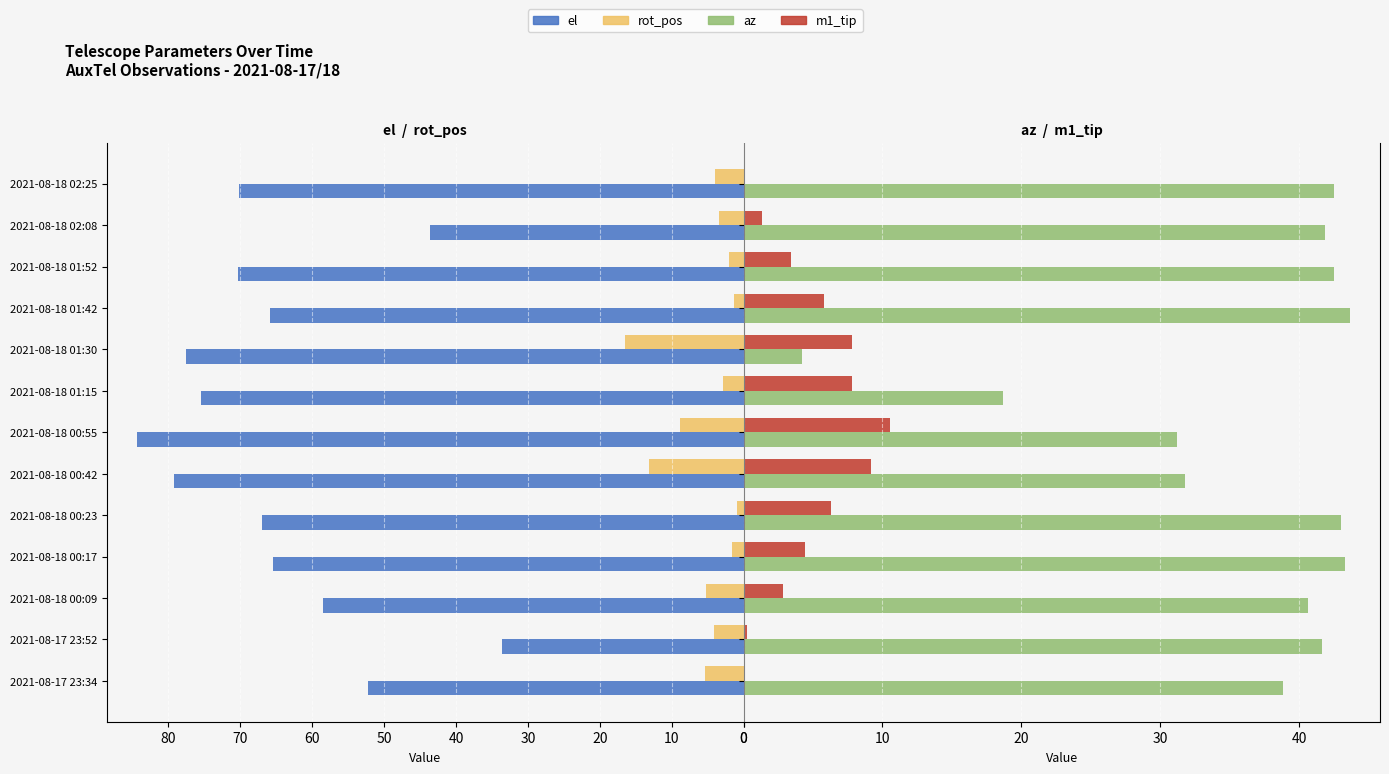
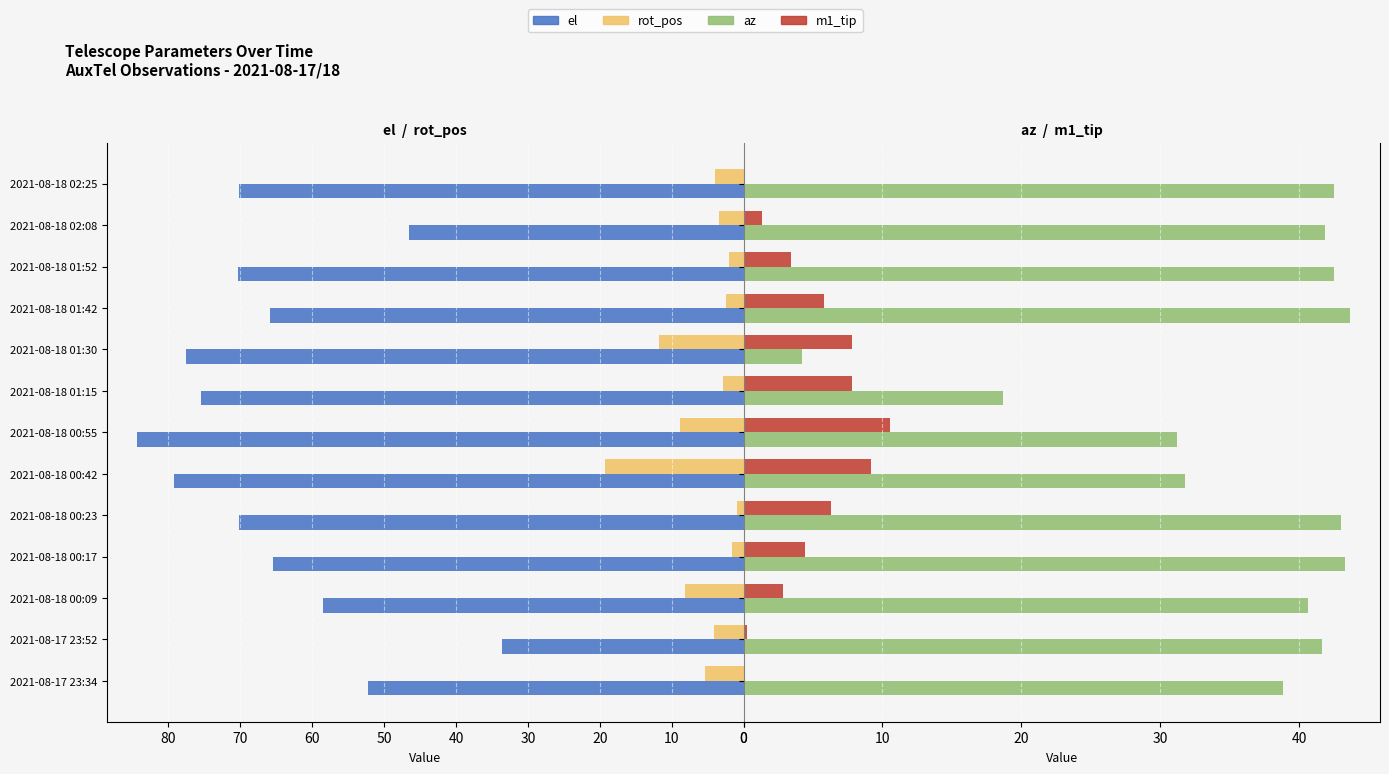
  {
    "el / rot_pos": {
      "el": {
        "2021-08-18 02:25": 70,
-       "2021-08-18 02:08": 44,
+       "2021-08-18 02:08": 46,
        "2021-08-18 01:52": 70,
        "2021-08-18 01:42": 66,
        "2021-08-18 01:30": 78,
        "2021-08-18 01:15": 75,
        "2021-08-18 00:55": 84,
        "2021-08-18 00:42": 79,
-       "2021-08-18 00:23": 67,
+       "2021-08-18 00:23": 70,
        "2021-08-18 00:17": 65,
        "2021-08-18 00:09": 59,
        "2021-08-17 23:52": 34,
        "2021-08-17 23:34": 52
      },
      "rot_pos": {
        "2021-08-18 02:25": 4,
        "2021-08-18 02:08": 3,
        "2021-08-18 01:52": 2,
-       "2021-08-18 01:42": 1,
-       "2021-08-18 01:30": 16,
+       "2021-08-18 01:42": 2,
+       "2021-08-18 01:30": 12,
        "2021-08-18 01:15": 3,
        "2021-08-18 00:55": 9,
-       "2021-08-18 00:42": 13,
+       "2021-08-18 00:42": 19,
        "2021-08-18 00:23": 1,
        "2021-08-18 00:17": 2,
-       "2021-08-18 00:09": 5,
+       "2021-08-18 00:09": 8,
        "2021-08-17 23:52": 4,
        "2021-08-17 23:34": 5
      }
    }
  }
